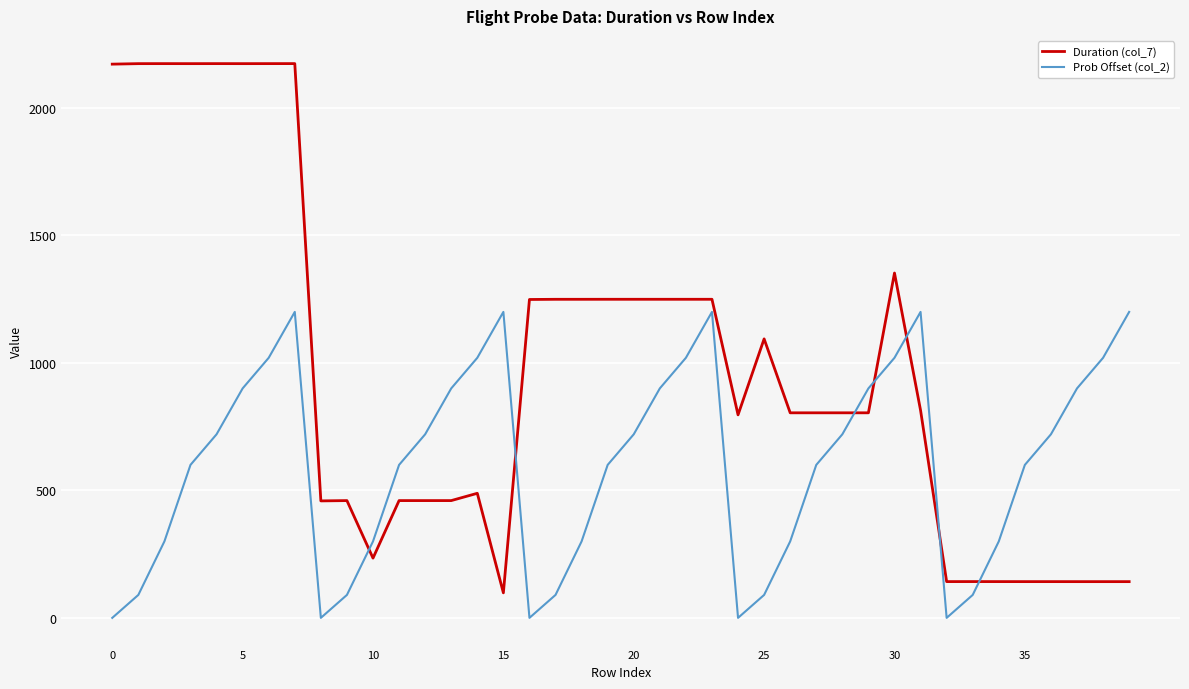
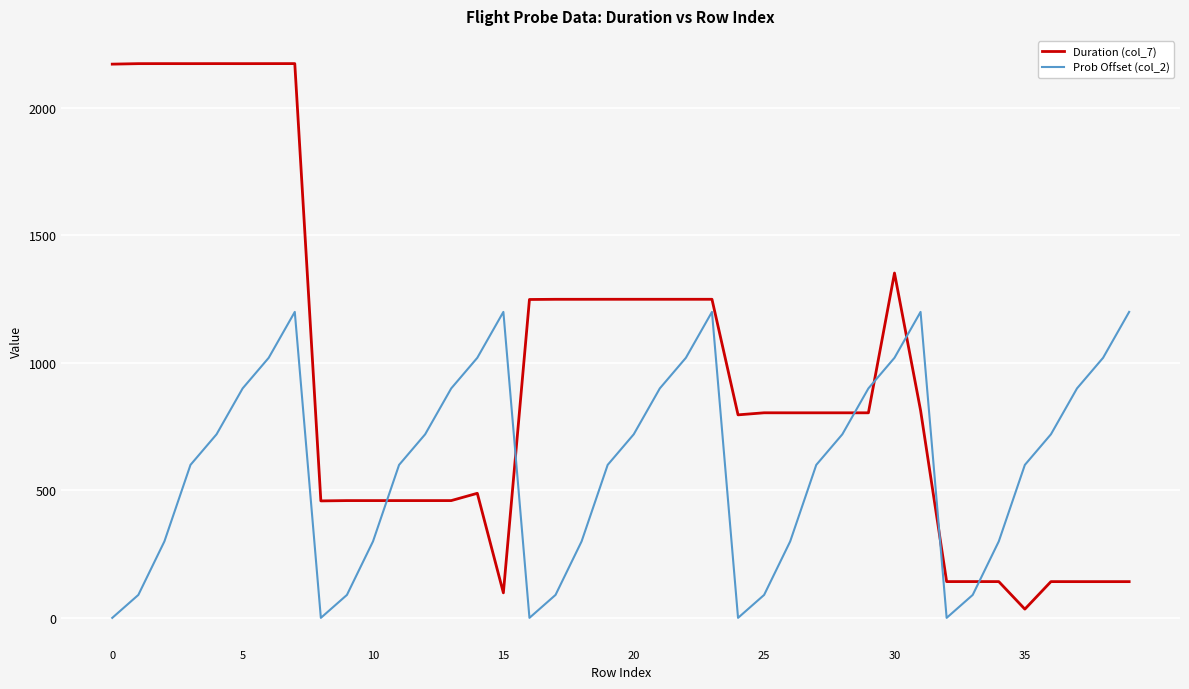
  {
    "Duration (col_7)": {
      "0": 2170,
      "5": 2170,
-     "10": 230,
+     "10": 460,
      "15": 100,
      "20": 1250,
-     "25": 1090,
+     "25": 800,
      "30": 1350,
-     "35": 140
+     "35": 30
    },
    "Prob Offset (col_2)": {
      "0": 0,
      "5": 900,
      "10": 300,
      "15": 1200,
      "20": 720,
      "25": 90,
      "30": 1020,
      "35": 600
    }
  }
